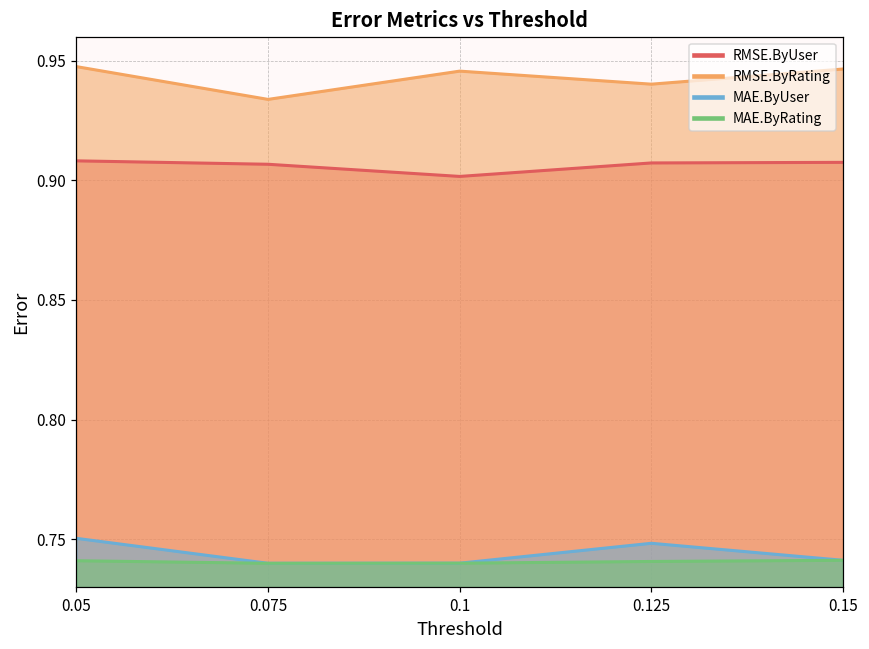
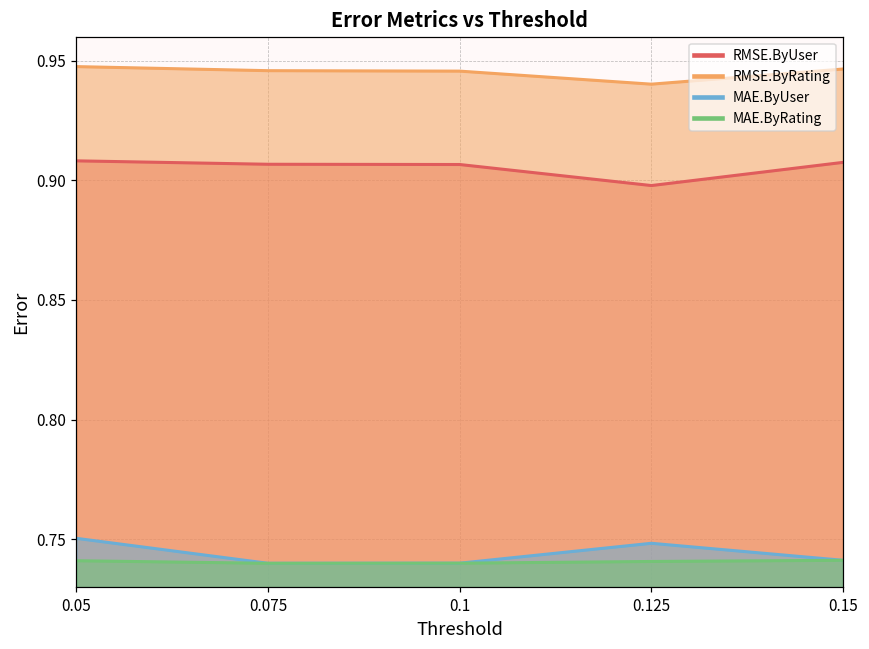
  {
    "RMSE.ByUser": {
      "0.05": 0.908,
      "0.075": 0.907,
-     "0.1": 0.902,
-     "0.125": 0.907,
+     "0.1": 0.907,
+     "0.125": 0.898,
      "0.15": 0.907
    },
    "RMSE.ByRating": {
      "0.05": 0.947,
-     "0.075": 0.934,
+     "0.075": 0.946,
      "0.1": 0.946,
      "0.125": 0.940,
      "0.15": 0.946
    },
    "MAE.ByUser": {
      "0.05": 0.750,
      "0.125": 0.748
    },
    "MAE.ByRating": {
      "0.05": 0.741,
      "0.125": 0.741
    }
  }
